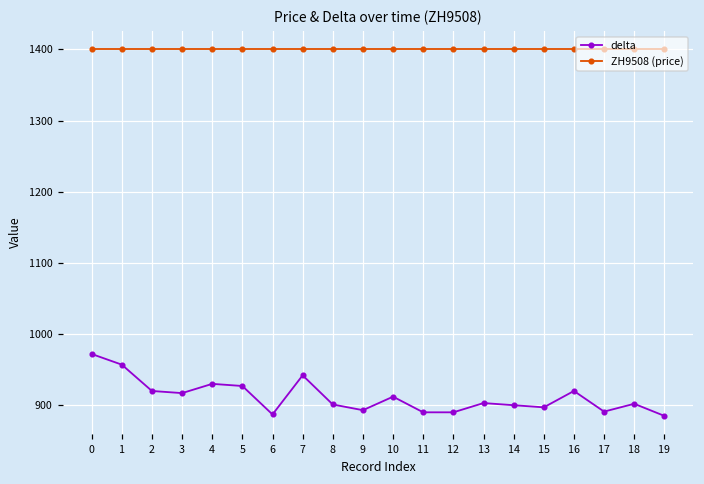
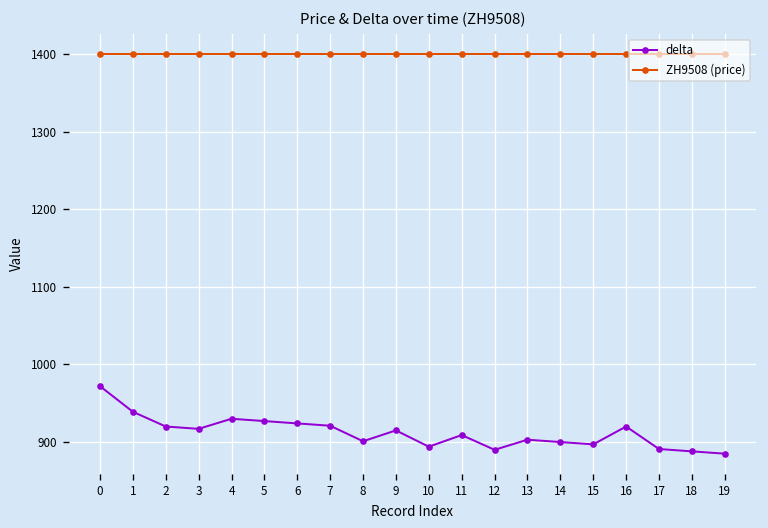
  {
    "delta": {
      "0": 970,
-     "1": 960,
+     "1": 940,
      "2": 920,
      "3": 920,
      "4": 930,
      "5": 930,
-     "6": 890,
-     "7": 940,
+     "6": 920,
+     "7": 920,
      "8": 900,
-     "9": 890,
-     "10": 910,
-     "11": 890,
+     "9": 920,
+     "10": 890,
+     "11": 910,
      "12": 890,
      "13": 900,
      "14": 900,
      "15": 900,
      "16": 920,
      "17": 890,
-     "18": 900,
+     "18": 890,
      "19": 890
    },
    "ZH9508 (price)": {
      "0": 1400,
      "1": 1400,
      "2": 1400,
      "3": 1400,
      "4": 1400,
      "5": 1400,
      "6": 1400,
      "7": 1400,
      "8": 1400,
      "9": 1400,
      "10": 1400,
      "11": 1400,
      "12": 1400,
      "13": 1400,
      "14": 1400,
      "15": 1400,
      "16": 1400
    }
  }
